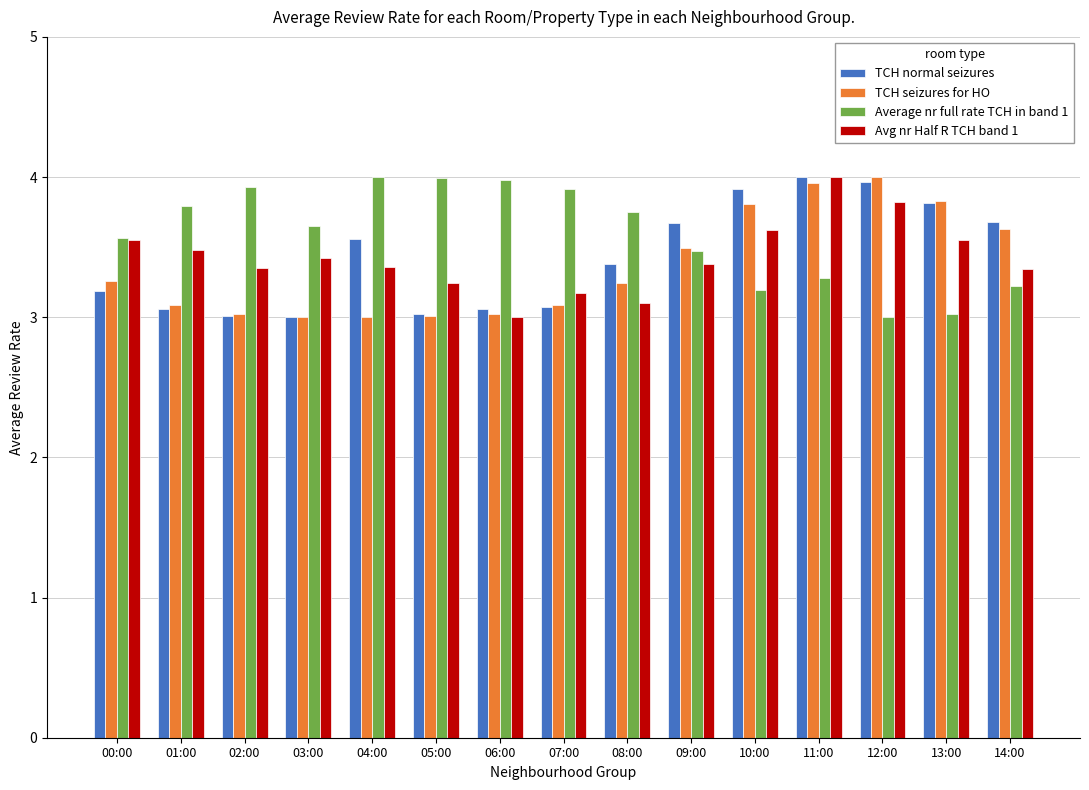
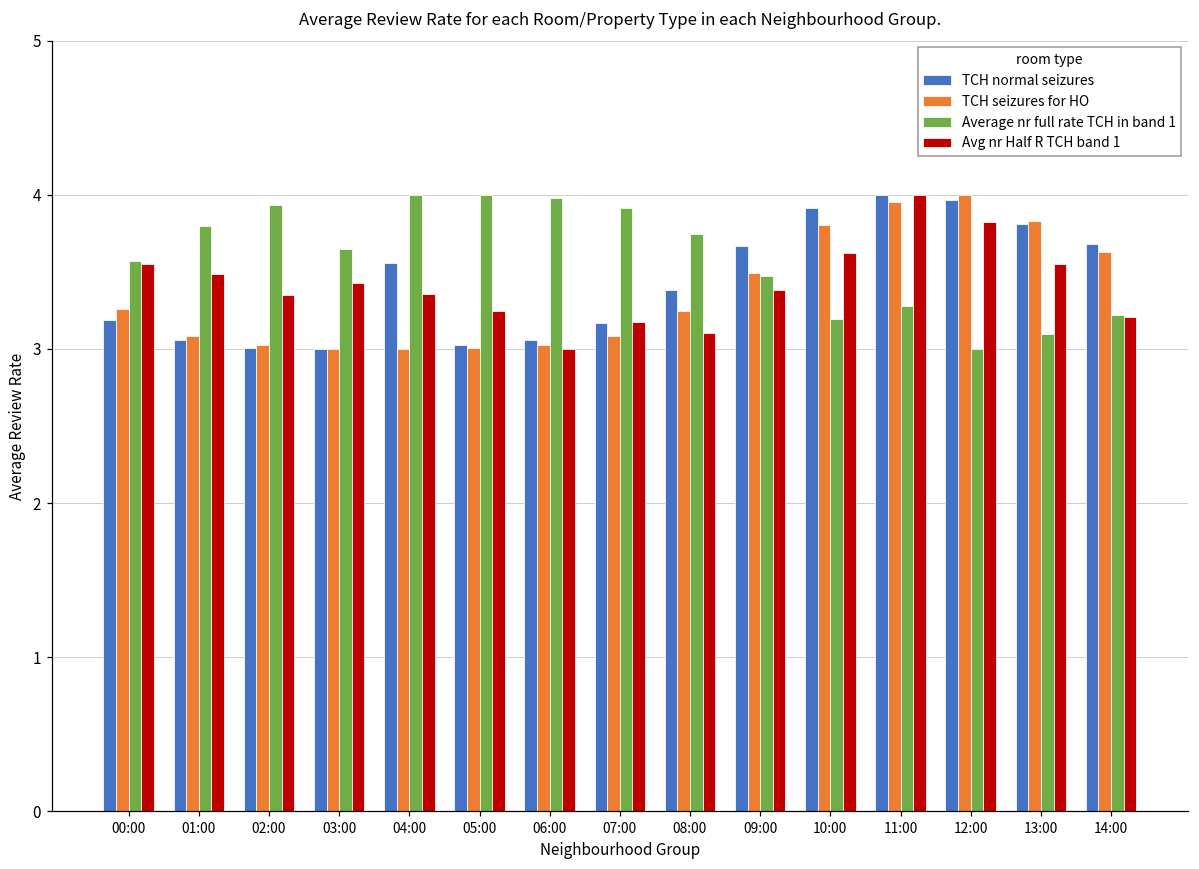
  {
    "TCH normal seizures": {
      "00:00": 3.19,
      "01:00": 3.06,
      "02:00": 3.01,
      "03:00": 3.00,
      "04:00": 3.56,
      "05:00": 3.03,
      "06:00": 3.06,
-     "07:00": 3.07,
+     "07:00": 3.17,
      "08:00": 3.38,
      "09:00": 3.67,
      "10:00": 3.92,
      "11:00": 4.00,
      "12:00": 3.96,
      "13:00": 3.81,
      "14:00": 3.68
    },
    "TCH seizures for HO": {
      "00:00": 3.26,
      "01:00": 3.09,
      "02:00": 3.02,
      "03:00": 3.00,
      "04:00": 3.00,
      "05:00": 3.01,
      "06:00": 3.02,
      "07:00": 3.09,
      "08:00": 3.24,
      "09:00": 3.49,
      "10:00": 3.81,
      "11:00": 3.95,
      "12:00": 4.00,
      "13:00": 3.83,
      "14:00": 3.63
    },
    "Average nr full rate TCH in band 1": {
      "00:00": 3.57,
      "01:00": 3.80,
      "02:00": 3.93,
      "03:00": 3.65,
      "04:00": 4.00,
      "05:00": 4.00,
      "06:00": 3.98,
      "07:00": 3.91,
      "08:00": 3.75,
      "09:00": 3.47,
      "10:00": 3.19,
      "11:00": 3.28,
      "12:00": 3.00,
-     "13:00": 3.02,
+     "13:00": 3.10,
      "14:00": 3.22
    },
    "Avg nr Half R TCH band 1": {
      "00:00": 3.55,
      "01:00": 3.48,
      "02:00": 3.35,
      "03:00": 3.43,
      "04:00": 3.36,
      "05:00": 3.25,
      "06:00": 3.00,
      "07:00": 3.17,
      "08:00": 3.10,
      "09:00": 3.38,
      "10:00": 3.62,
      "11:00": 4.00,
      "12:00": 3.82,
      "13:00": 3.55,
-     "14:00": 3.34
+     "14:00": 3.21
    }
  }
